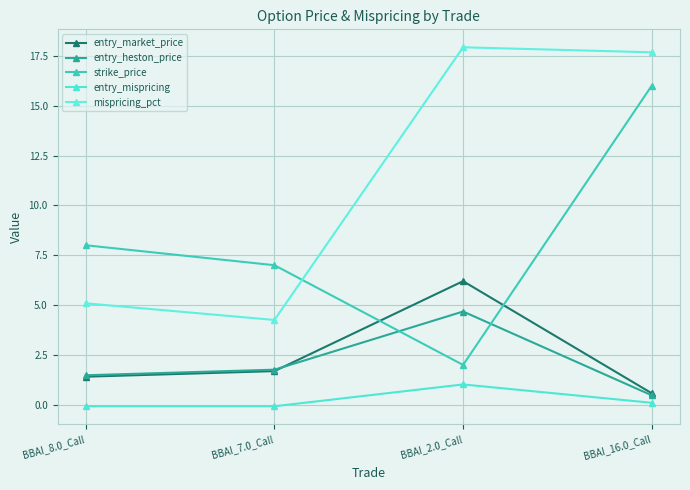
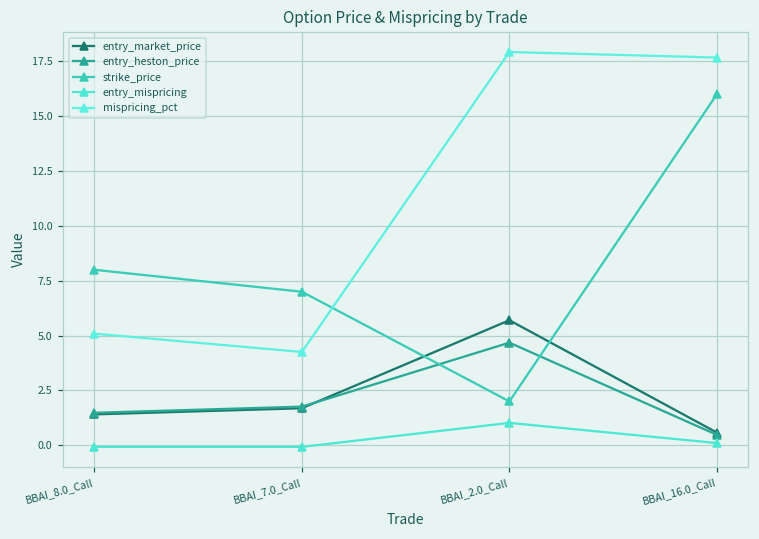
  {
    "entry_market_price": {
-     "BBAI_2.0_Call": 6.2
+     "BBAI_2.0_Call": 5.7
    }
  }
